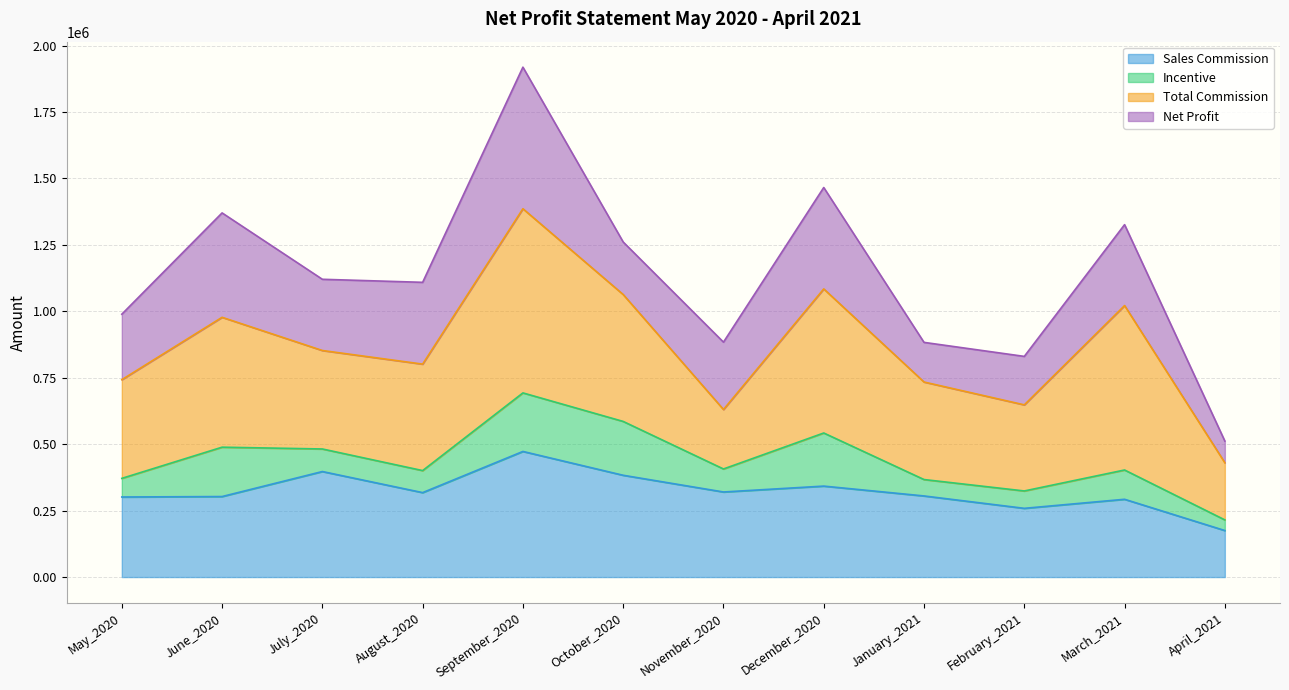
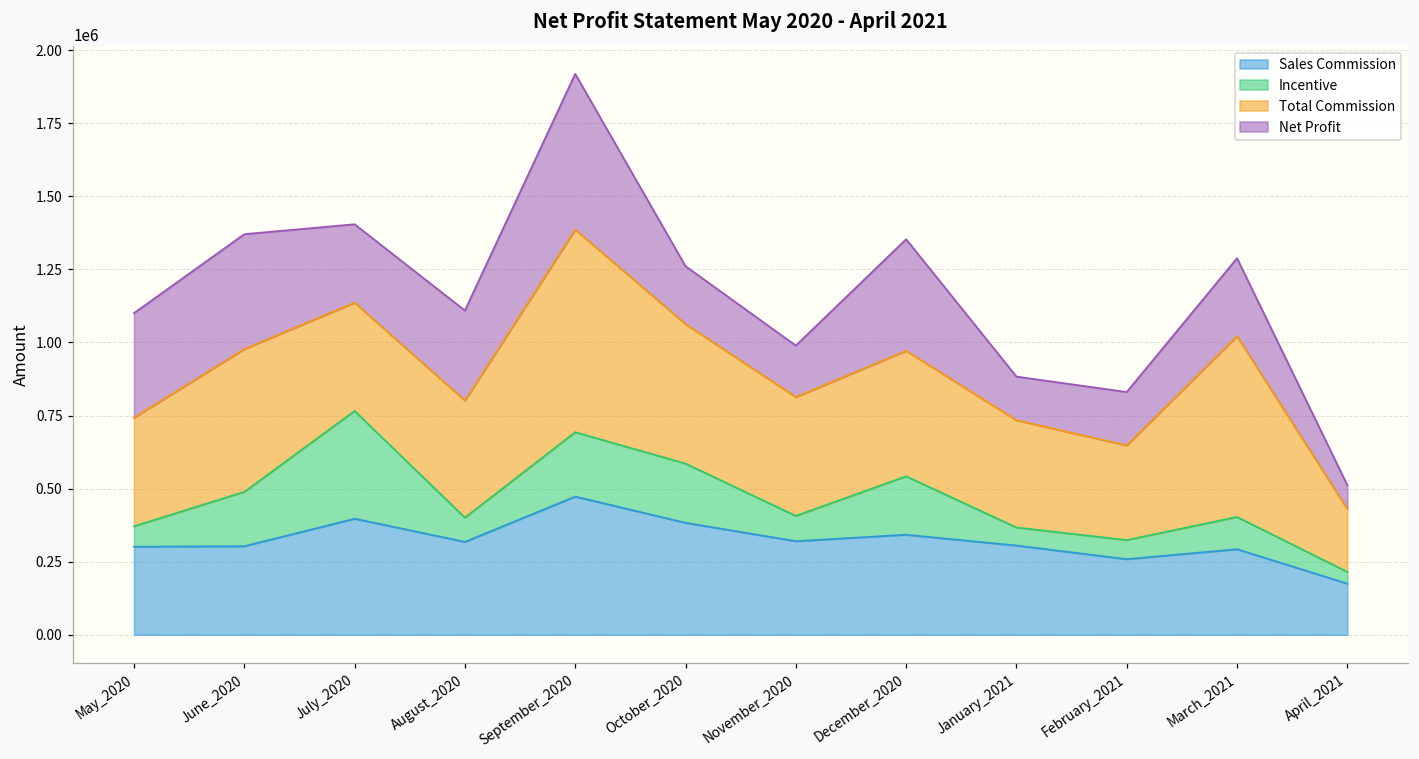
  {
    "Sales Commission": {
      "May_2020": 300000,
      "June_2020": 300000,
      "July_2020": 400000,
      "August_2020": 320000,
      "September_2020": 470000,
      "October_2020": 380000,
      "November_2020": 320000,
      "December_2020": 340000,
      "January_2021": 310000,
      "February_2021": 260000,
      "March_2021": 290000,
      "April_2021": 180000
    },
    "Incentive": {
      "May_2020": 70000,
      "June_2020": 190000,
-     "July_2020": 80000,
+     "July_2020": 370000,
      "August_2020": 80000,
      "September_2020": 220000,
      "October_2020": 200000,
      "November_2020": 90000,
      "December_2020": 200000,
      "January_2021": 60000,
      "February_2021": 70000,
      "March_2021": 110000,
      "April_2021": 40000
    },
    "Total Commission": {
      "May_2020": 370000,
      "June_2020": 490000,
      "July_2020": 370000,
      "August_2020": 400000,
      "September_2020": 690000,
      "October_2020": 480000,
-     "November_2020": 220000,
-     "December_2020": 540000,
+     "November_2020": 410000,
+     "December_2020": 430000,
      "January_2021": 370000,
      "February_2021": 320000,
      "March_2021": 620000,
      "April_2021": 220000
    },
    "Net Profit": {
-     "May_2020": 250000,
+     "May_2020": 360000,
      "June_2020": 390000,
      "July_2020": 270000,
      "August_2020": 310000,
      "September_2020": 530000,
      "October_2020": 200000,
-     "November_2020": 250000,
+     "November_2020": 180000,
      "December_2020": 380000,
      "January_2021": 150000,
      "February_2021": 180000,
-     "March_2021": 300000,
+     "March_2021": 270000,
      "April_2021": 80000
    }
  }
